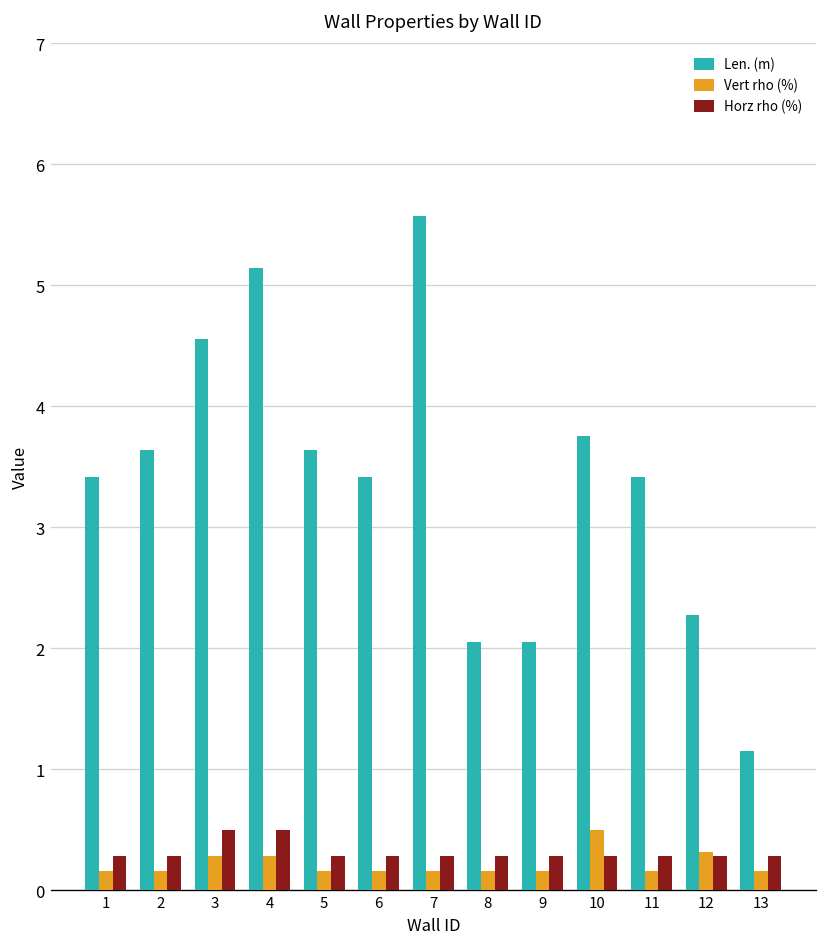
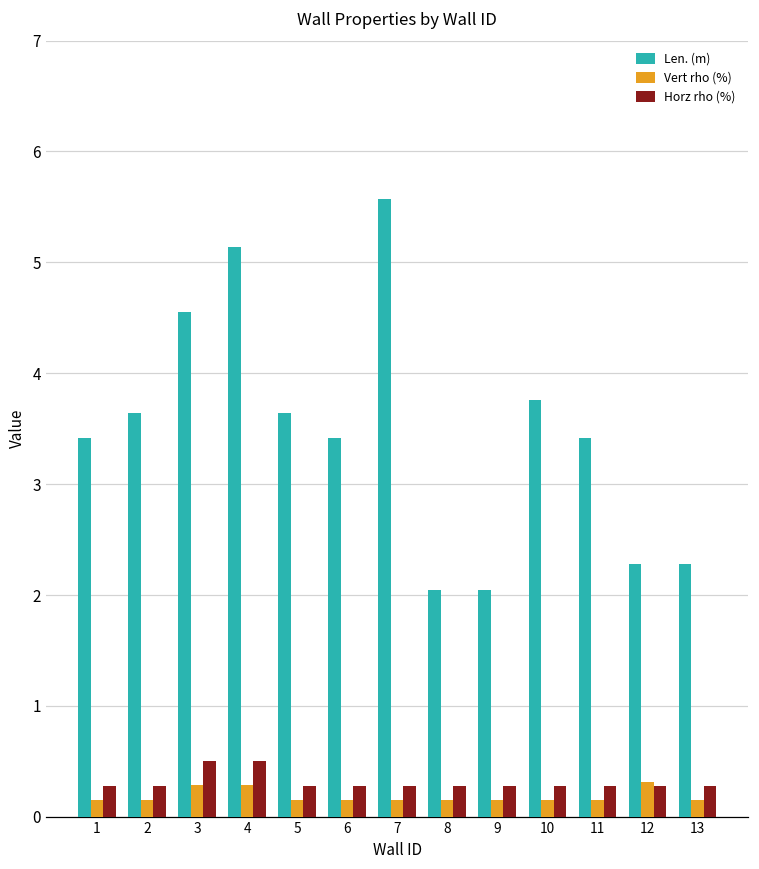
  {
    "Len. (m)": {
      "1": 3.41,
      "2": 3.64,
      "3": 4.55,
      "4": 5.14,
      "5": 3.64,
      "6": 3.41,
      "7": 5.58,
      "8": 2.05,
      "9": 2.05,
      "10": 3.76,
      "11": 3.41,
      "12": 2.28,
-     "13": 1.15
+     "13": 2.28
    },
    "Vert rho (%)": {
      "1": 0.16,
      "2": 0.16,
      "3": 0.29,
      "4": 0.29,
      "5": 0.16,
      "6": 0.16,
      "7": 0.16,
      "8": 0.16,
      "9": 0.16,
-     "10": 0.50,
+     "10": 0.16,
      "11": 0.16,
      "12": 0.31,
      "13": 0.16
    },
    "Horz rho (%)": {
      "1": 0.28,
      "2": 0.28,
      "3": 0.50,
      "4": 0.50,
      "5": 0.28,
      "6": 0.28,
      "7": 0.28,
      "8": 0.28,
      "9": 0.28,
      "10": 0.28,
      "11": 0.28,
      "12": 0.28,
      "13": 0.28
    }
  }
